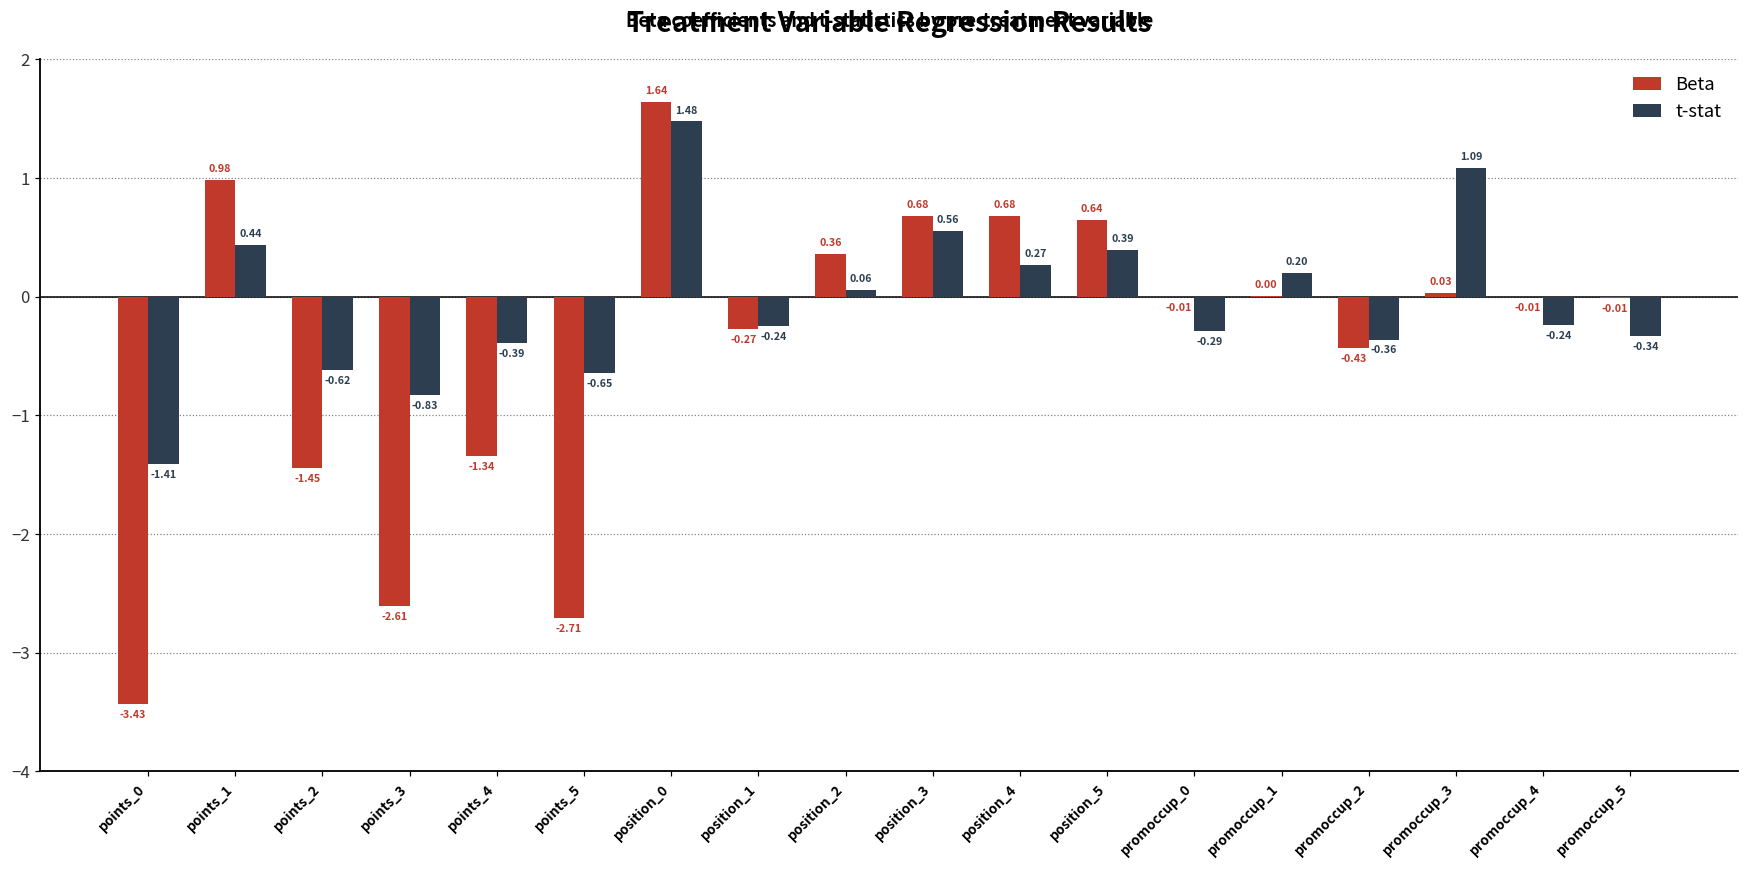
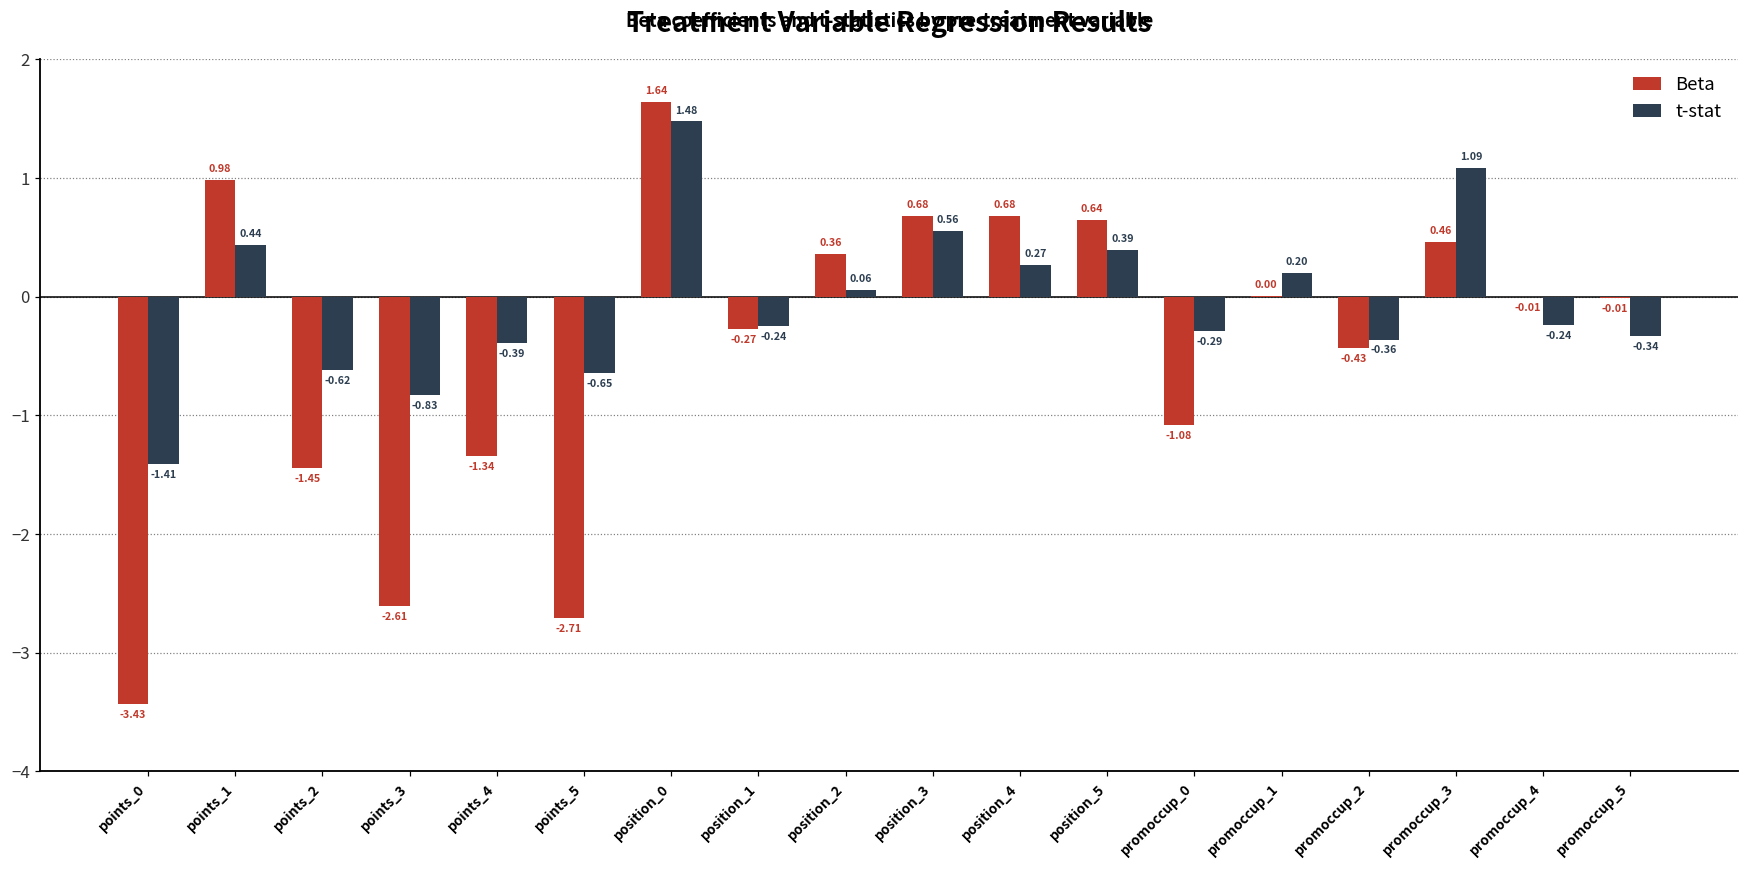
  {
    "Beta": {
      "points_0": -3.43,
      "points_1": 0.98,
      "points_2": -1.45,
      "points_3": -2.61,
      "points_4": -1.34,
      "points_5": -2.71,
      "position_0": 1.64,
      "position_1": -0.27,
      "position_2": 0.36,
      "position_3": 0.68,
      "position_4": 0.68,
      "position_5": 0.64,
-     "promoccup_0": -0.01,
+     "promoccup_0": -1.08,
      "promoccup_1": 0.00,
      "promoccup_2": -0.43,
-     "promoccup_3": 0.03,
+     "promoccup_3": 0.46,
      "promoccup_4": -0.01,
      "promoccup_5": -0.01
    },
    "t-stat": {
      "points_0": -1.41,
      "points_1": 0.44,
      "points_2": -0.62,
      "points_3": -0.83,
      "points_4": -0.39,
      "points_5": -0.65,
      "position_0": 1.48,
      "position_1": -0.24,
      "position_2": 0.06,
      "position_3": 0.56,
      "position_4": 0.27,
      "position_5": 0.39,
      "promoccup_0": -0.29,
      "promoccup_1": 0.20,
      "promoccup_2": -0.36,
      "promoccup_3": 1.09,
      "promoccup_4": -0.24,
      "promoccup_5": -0.34
    }
  }
